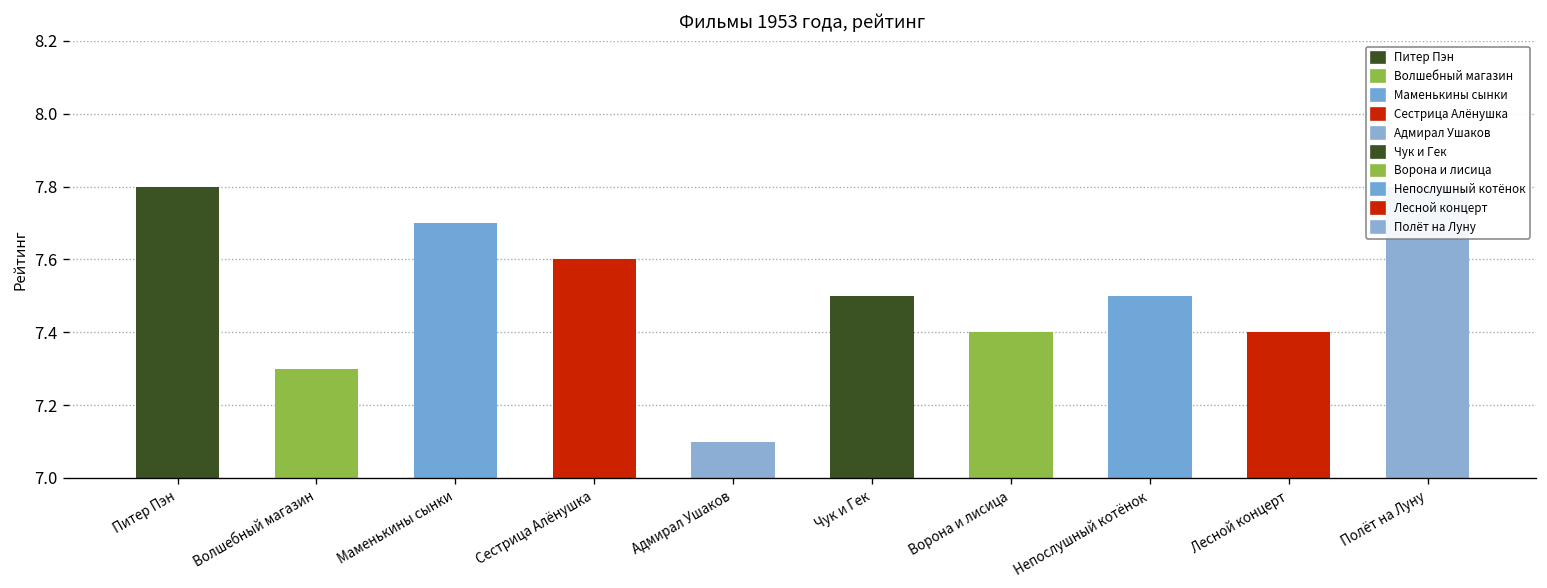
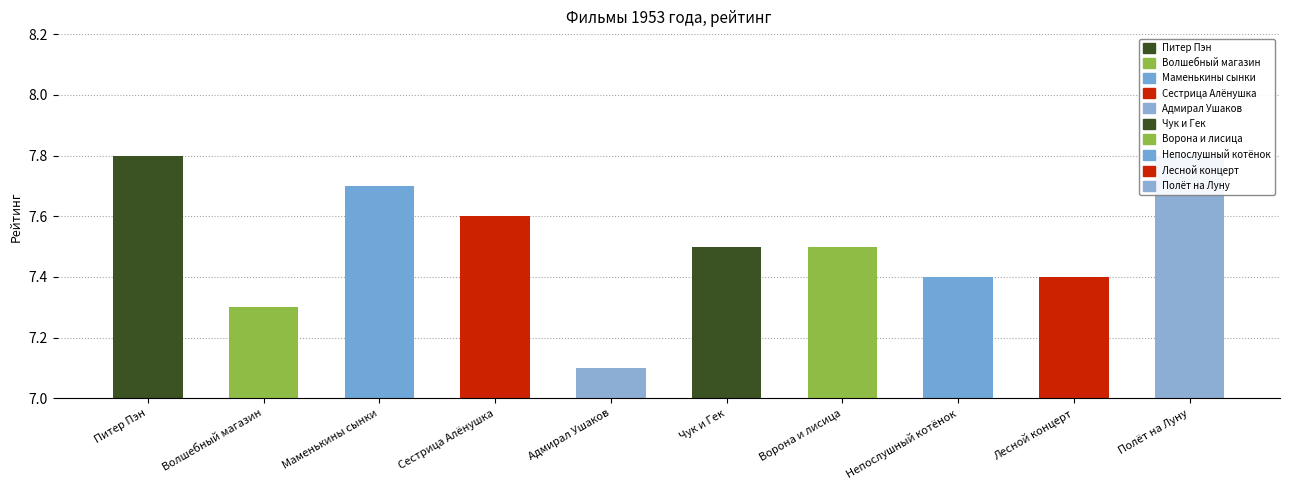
  {
    "Питер Пэн": 7.8,
    "Волшебный магазин": 7.3,
    "Маменькины сынки": 7.7,
    "Сестрица Алёнушка": 7.6,
    "Адмирал Ушаков": 7.1,
    "Чук и Гек": 7.5,
-   "Ворона и лисица": 7.4,
-   "Непослушный котёнок": 7.5,
+   "Ворона и лисица": 7.5,
+   "Непослушный котёнок": 7.4,
    "Лесной концерт": 7.4
  }
